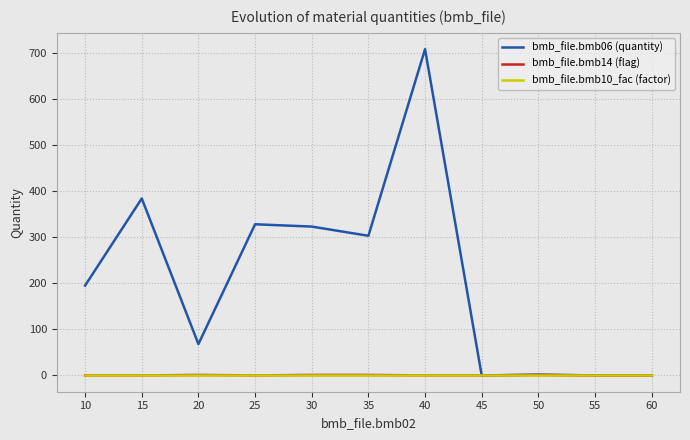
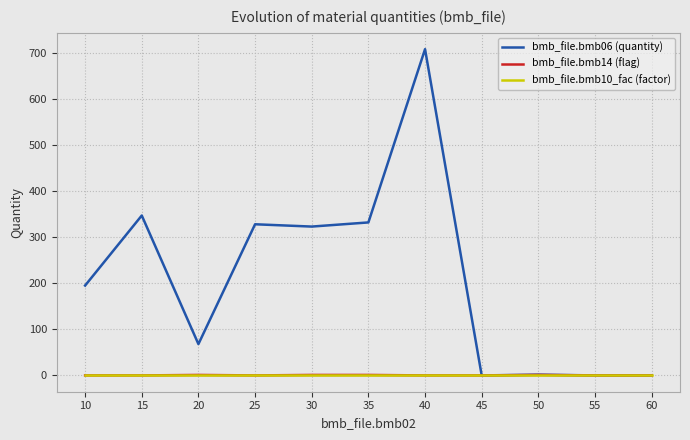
  {
    "bmb_file.bmb06 (quantity)": {
      "10": 200,
-     "15": 380,
+     "15": 350,
      "20": 70,
      "25": 330,
      "30": 320,
-     "35": 300,
+     "35": 330,
      "40": 710
    },
    "bmb_file.bmb10_fac (factor)": {
      "10": 0,
      "15": 0,
      "20": 0,
      "25": 0,
      "30": 0,
      "35": 0,
      "40": 0
    }
  }
